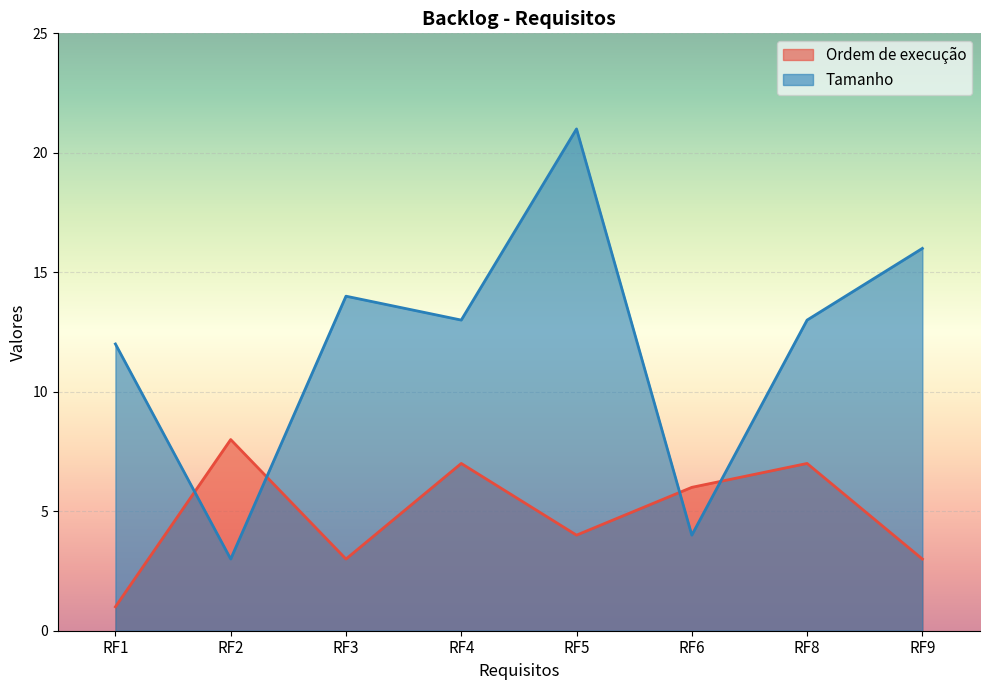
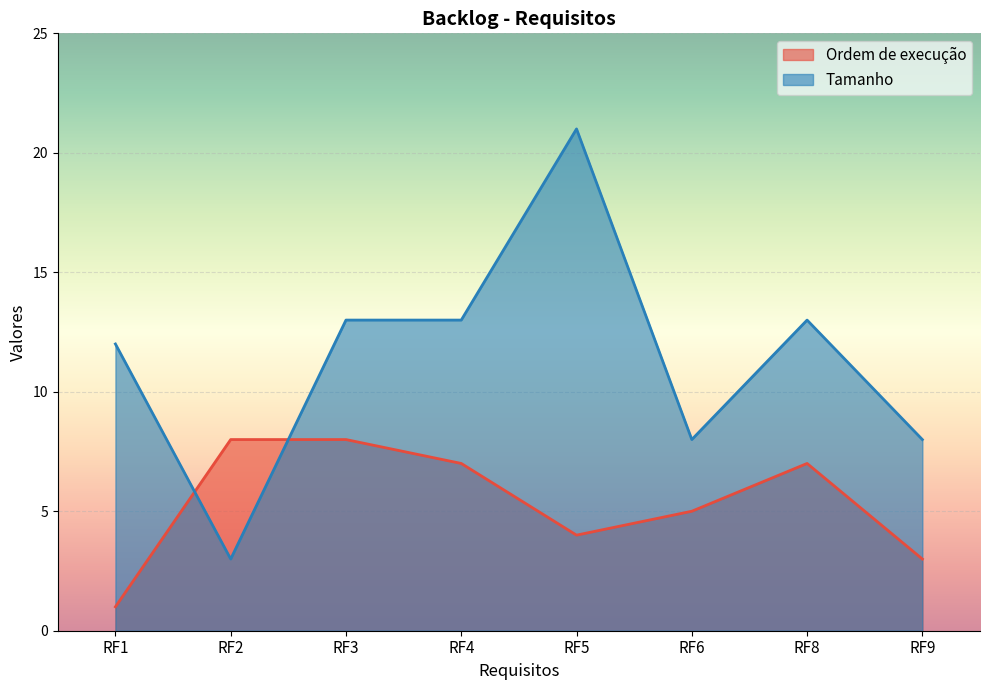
  {
    "Ordem de execução": {
      "RF1": 1,
      "RF2": 8,
-     "RF3": 3,
+     "RF3": 8,
      "RF4": 7,
      "RF5": 4,
-     "RF6": 6,
+     "RF6": 5,
      "RF8": 7,
      "RF9": 3
    },
    "Tamanho": {
      "RF1": 12,
      "RF2": 3,
-     "RF3": 14,
+     "RF3": 13,
      "RF4": 13,
      "RF5": 21,
-     "RF6": 4,
+     "RF6": 8,
      "RF8": 13,
-     "RF9": 16
+     "RF9": 8
    }
  }
